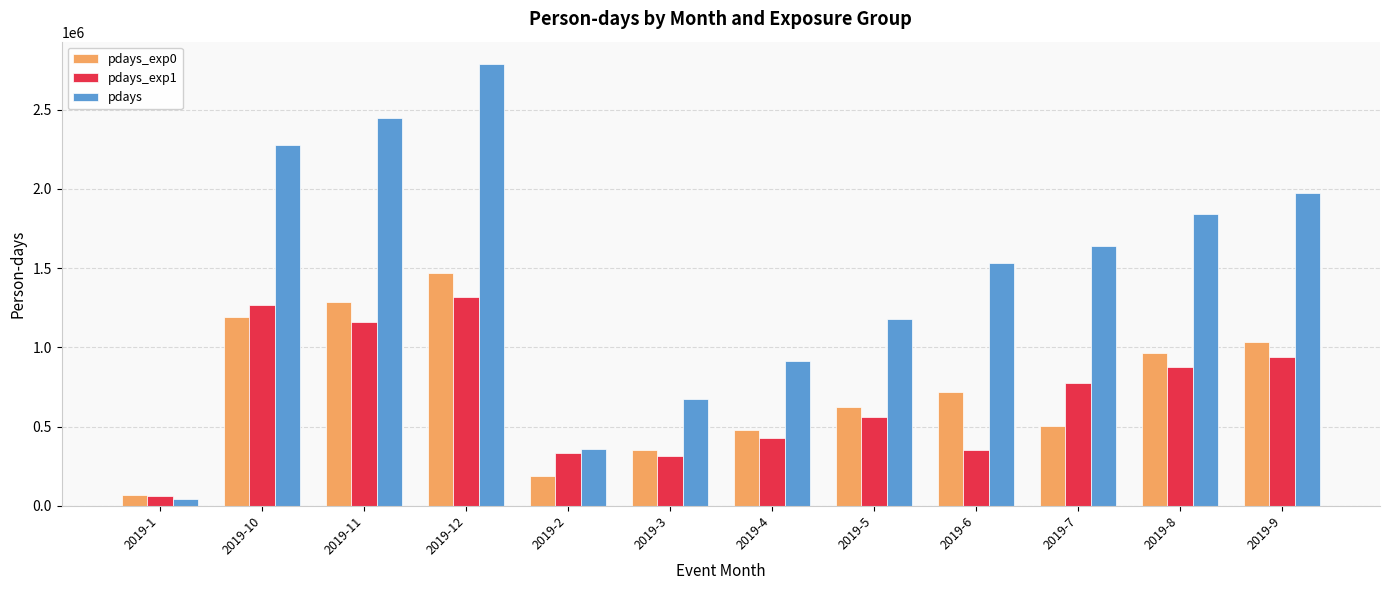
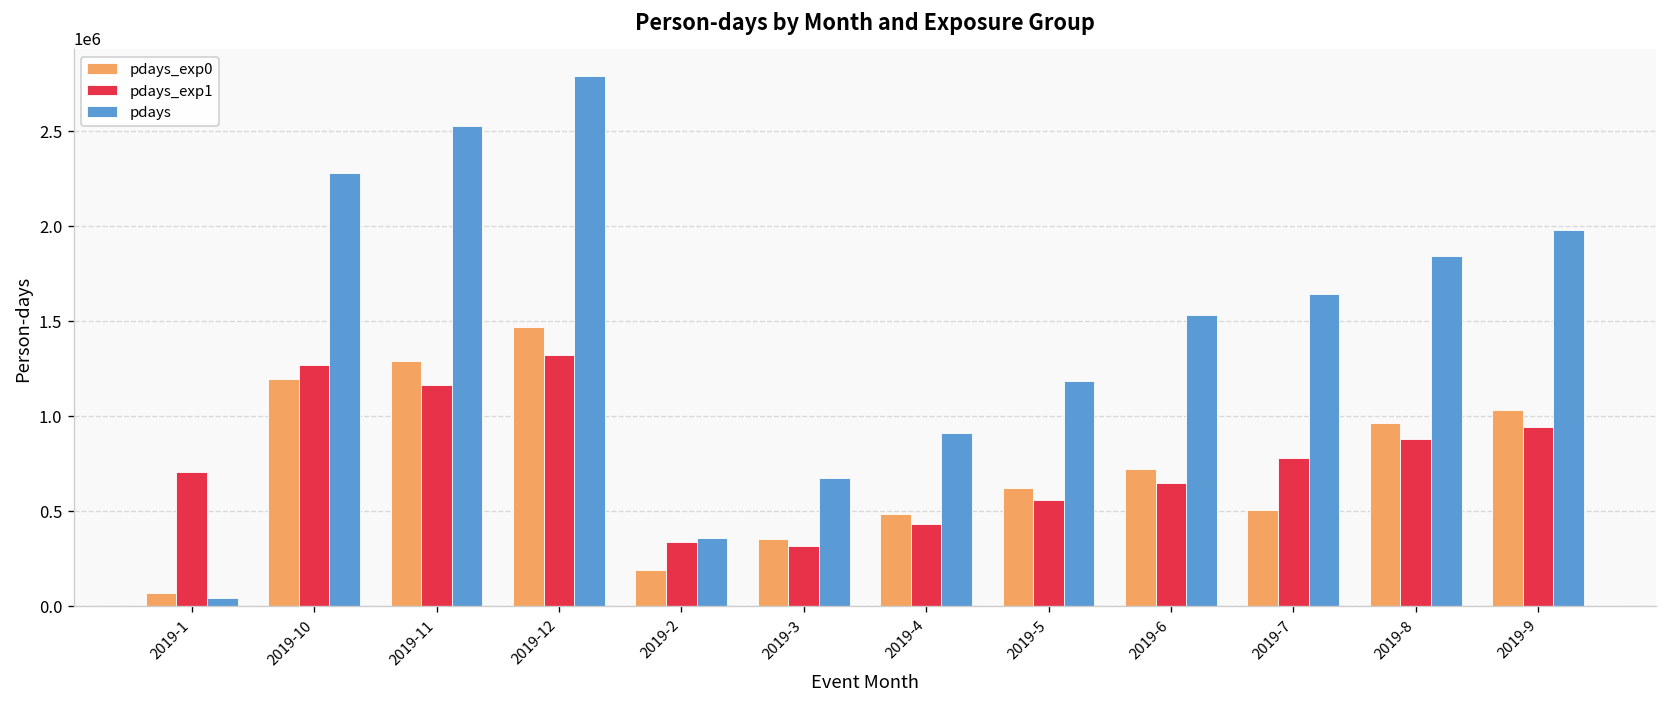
  {
    "pdays_exp0": {
      "2019-1": 70000,
      "2019-10": 1190000,
      "2019-11": 1290000,
      "2019-12": 1470000,
      "2019-2": 190000,
      "2019-3": 350000,
      "2019-4": 480000,
      "2019-5": 620000,
      "2019-6": 720000,
      "2019-7": 500000,
      "2019-8": 960000,
      "2019-9": 1030000
    },
    "pdays_exp1": {
-     "2019-1": 60000,
+     "2019-1": 700000,
      "2019-10": 1270000,
      "2019-11": 1160000,
      "2019-12": 1320000,
      "2019-2": 330000,
      "2019-3": 320000,
      "2019-4": 430000,
      "2019-5": 560000,
-     "2019-6": 350000,
+     "2019-6": 650000,
      "2019-7": 780000,
      "2019-8": 880000,
      "2019-9": 940000
    },
    "pdays": {
      "2019-1": 40000,
      "2019-10": 2280000,
-     "2019-11": 2450000,
+     "2019-11": 2530000,
      "2019-12": 2790000,
      "2019-2": 360000,
      "2019-3": 670000,
      "2019-4": 910000,
      "2019-5": 1180000,
      "2019-6": 1530000,
      "2019-7": 1640000,
      "2019-8": 1840000,
      "2019-9": 1980000
    }
  }
